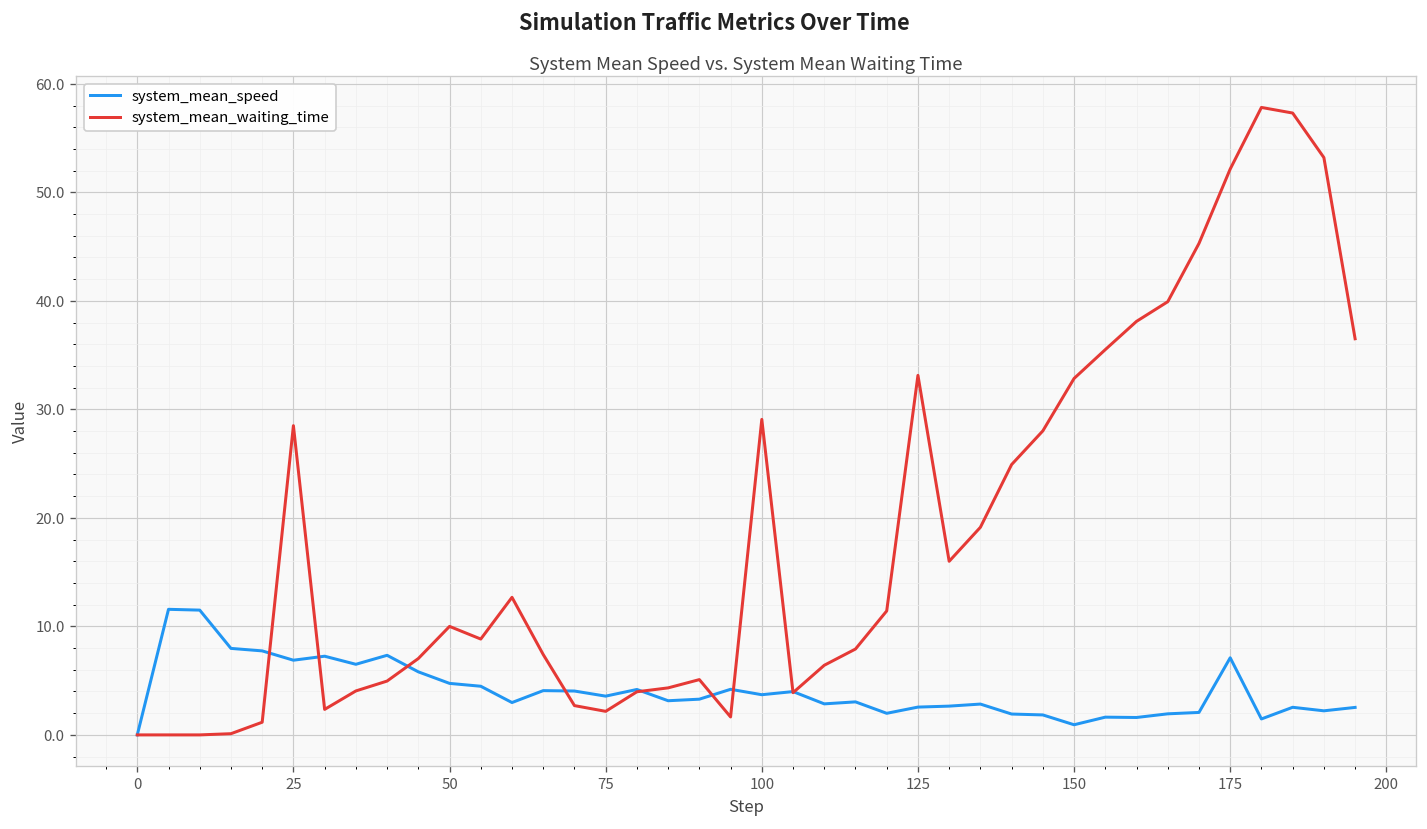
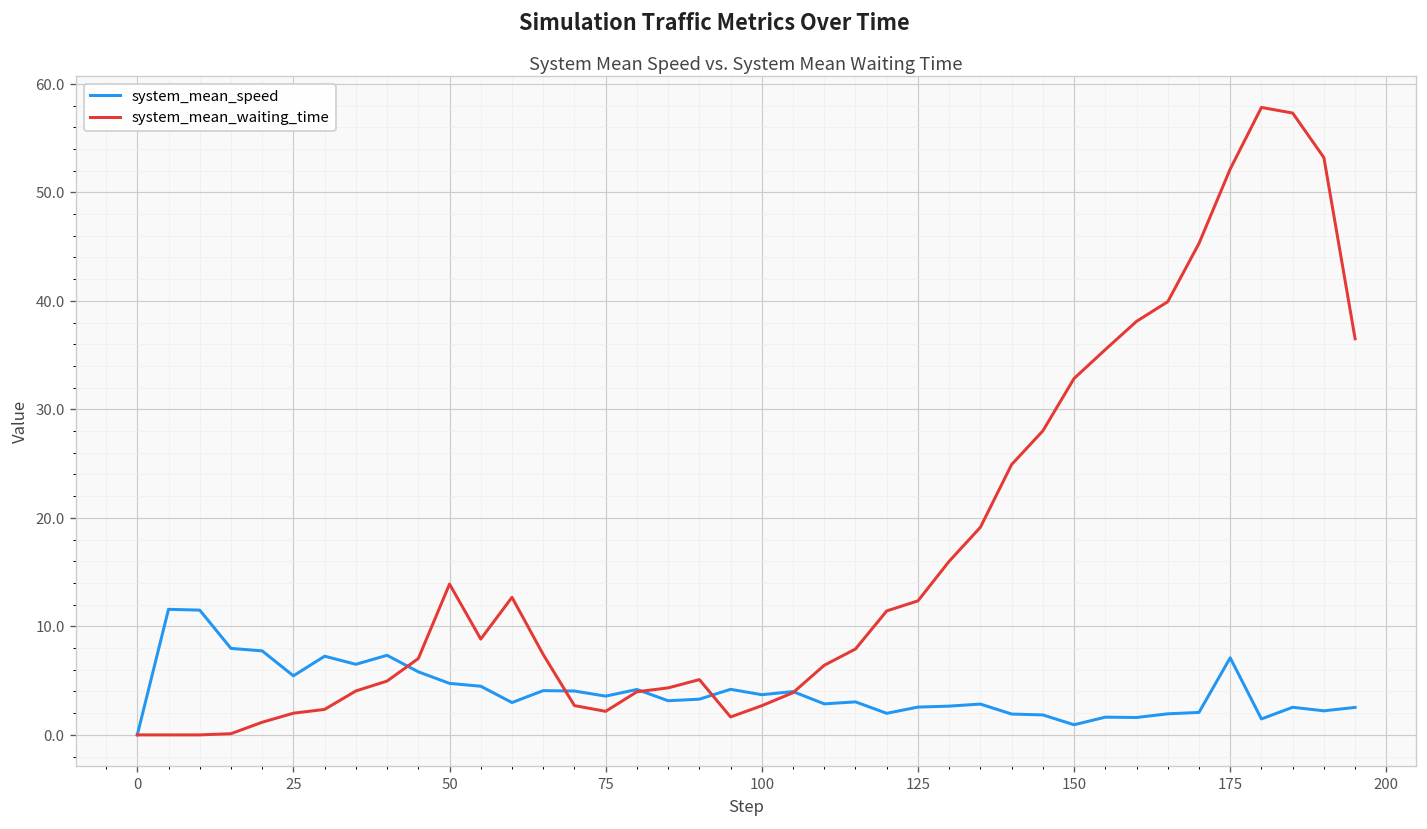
  {
    "system_mean_speed": {
-     "25": 7,
+     "25": 5,
      "50": 5,
      "75": 4,
      "100": 4,
      "125": 3,
      "150": 1,
      "175": 7
    },
    "system_mean_waiting_time": {
-     "25": 29,
-     "50": 10,
+     "25": 2,
+     "50": 14,
      "75": 2,
-     "100": 29,
-     "125": 33,
+     "100": 3,
+     "125": 12,
      "150": 33,
      "175": 52
    }
  }
